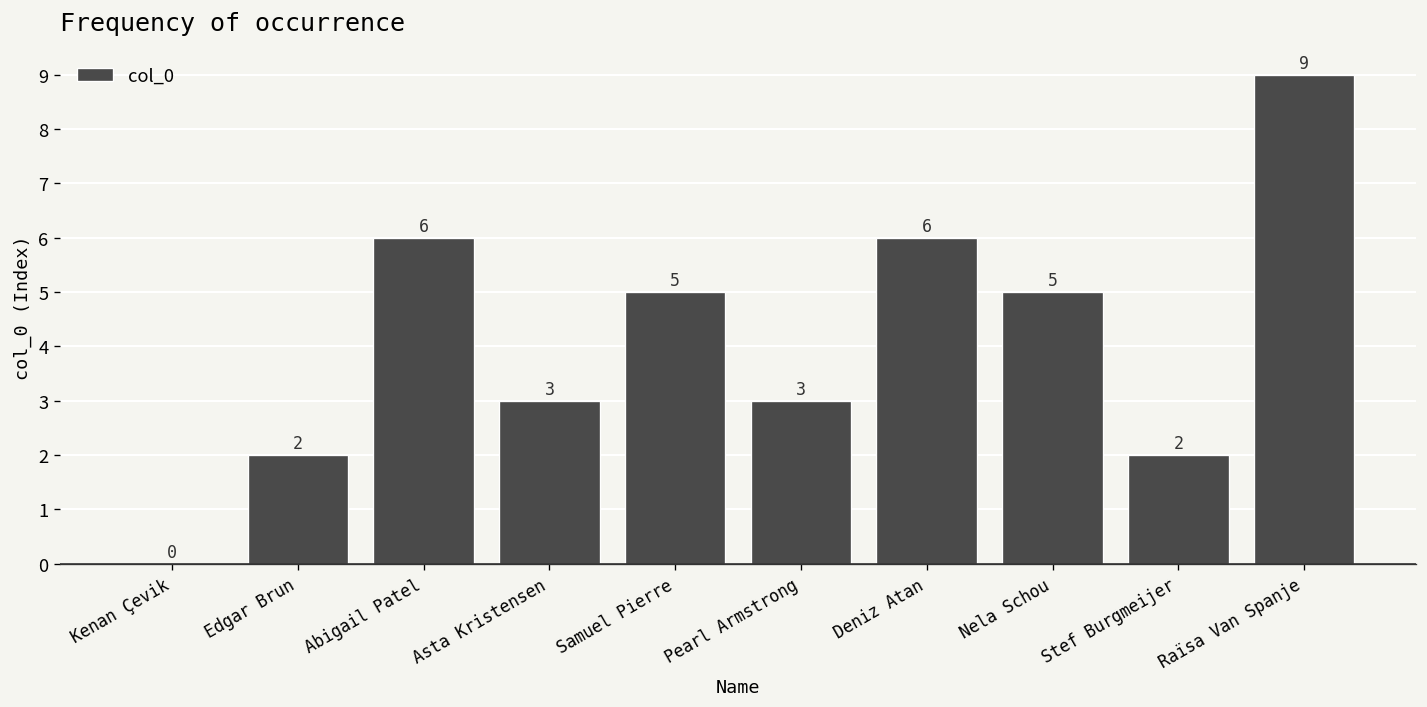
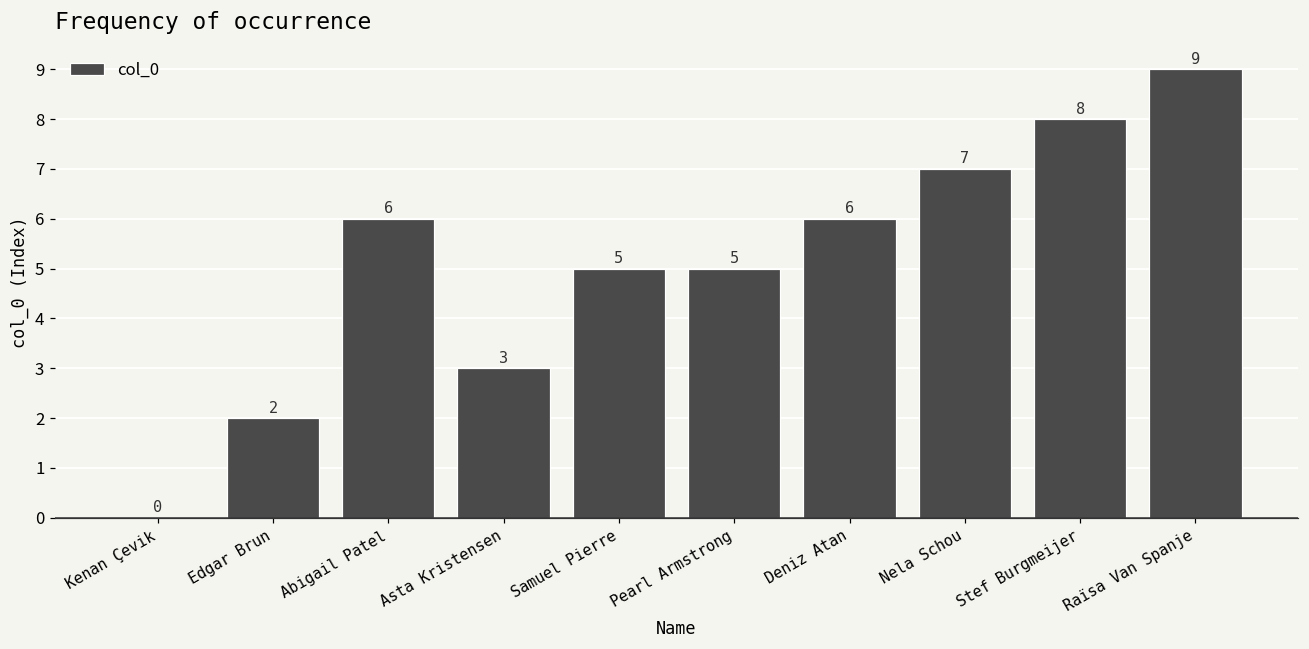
  {
    "Kenan Çevik": 0,
    "Edgar Brun": 2,
    "Abigail Patel": 6,
    "Asta Kristensen": 3,
    "Samuel Pierre": 5,
-   "Pearl Armstrong": 3,
+   "Pearl Armstrong": 5,
    "Deniz Atan": 6,
-   "Nela Schou": 5,
-   "Stef Burgmeijer": 2,
+   "Nela Schou": 7,
+   "Stef Burgmeijer": 8,
    "Raïsa Van Spanje": 9
  }
